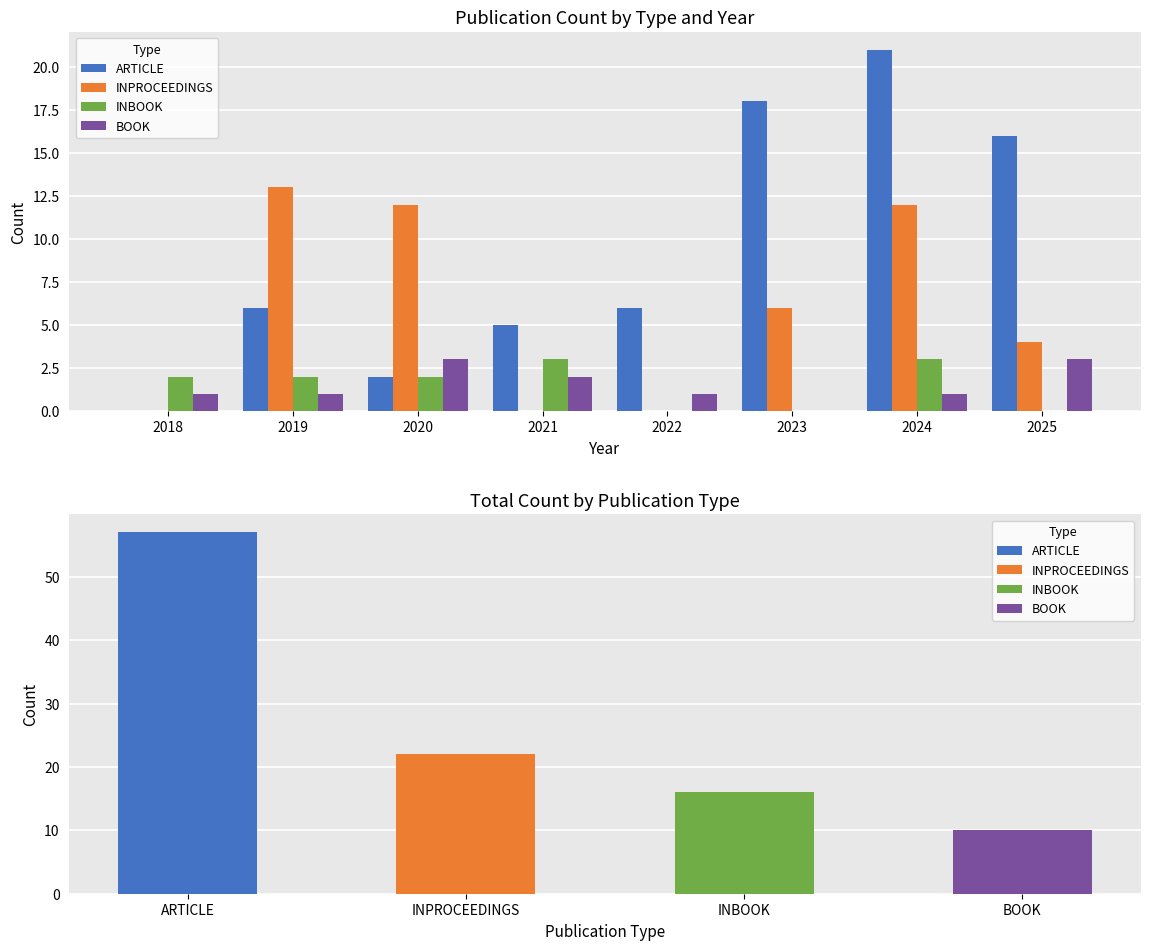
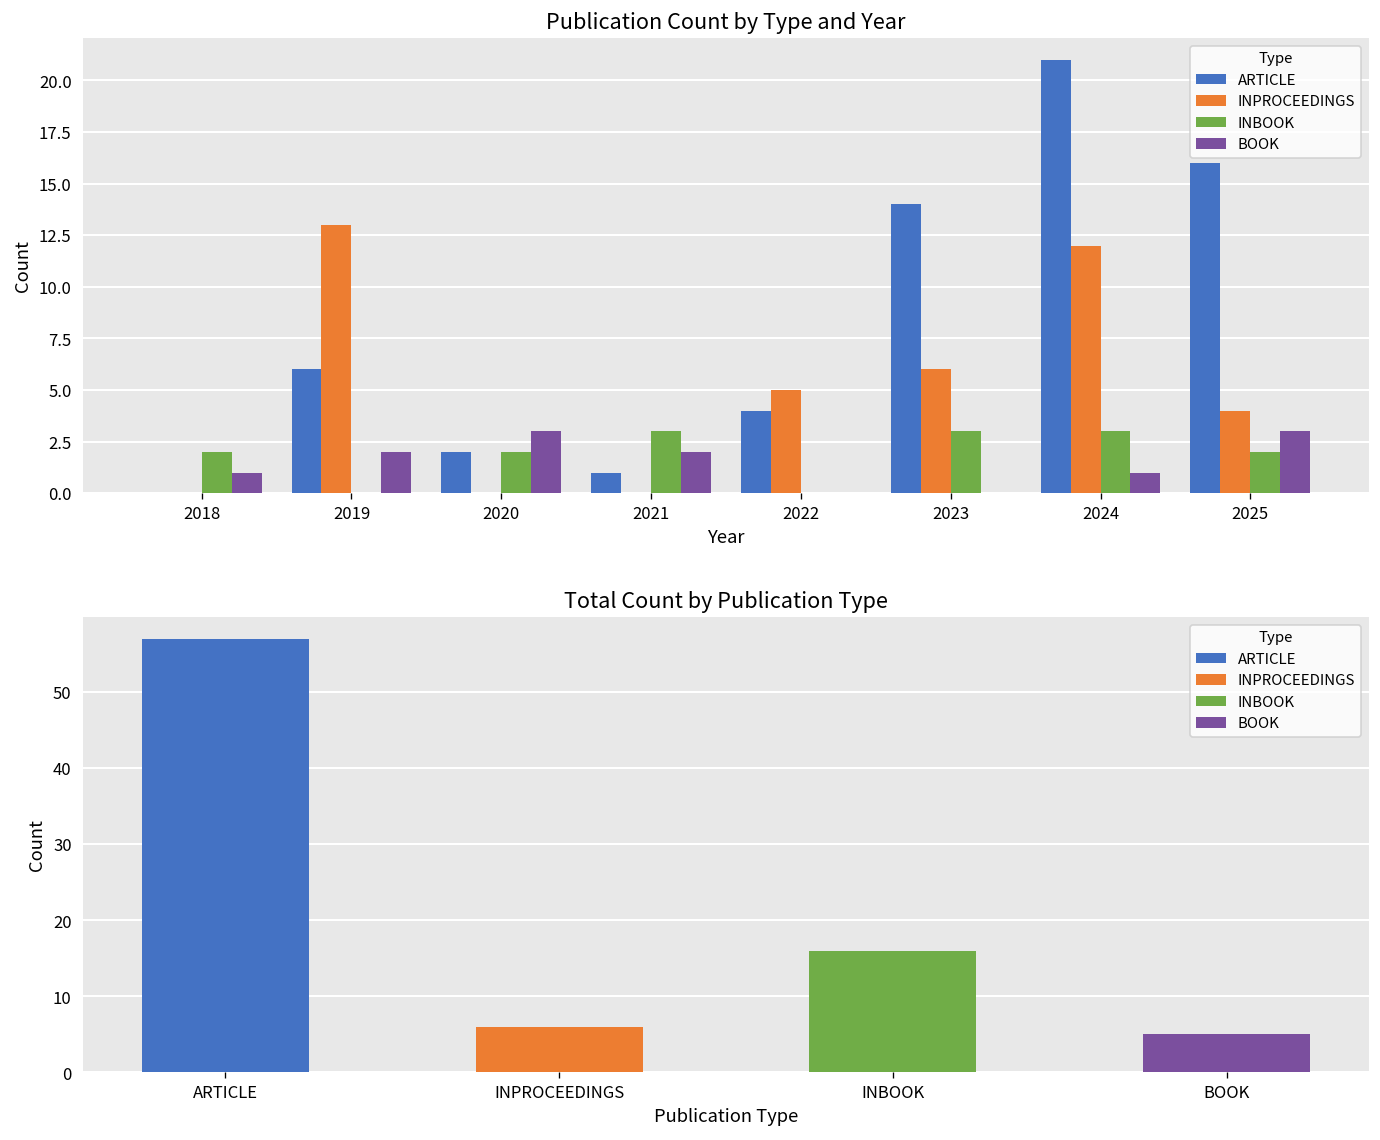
  {
    "Publication Count by Type and Year": {
      "ARTICLE": {
        "2018": 0,
        "2019": 6,
        "2020": 2,
-       "2021": 5,
-       "2022": 6,
-       "2023": 18,
+       "2021": 1,
+       "2022": 4,
+       "2023": 14,
        "2024": 21,
        "2025": 16
      },
      "INPROCEEDINGS": {
        "2018": 0,
        "2019": 13,
-       "2020": 12,
+       "2020": 0,
        "2021": 0,
-       "2022": 0,
+       "2022": 5,
        "2023": 6,
        "2024": 12,
        "2025": 4
      },
      "INBOOK": {
        "2018": 2,
-       "2019": 2,
+       "2019": 0,
        "2020": 2,
        "2021": 3,
        "2022": 0,
-       "2023": 0,
+       "2023": 3,
        "2024": 3,
-       "2025": 0
+       "2025": 2
      },
      "BOOK": {
        "2018": 1,
-       "2019": 1,
+       "2019": 2,
        "2020": 3,
        "2021": 2,
-       "2022": 1,
+       "2022": 0,
        "2023": 0,
        "2024": 1,
        "2025": 3
      }
    },
    "Total Count by Publication Type": {
      "ARTICLE": 57,
-     "INPROCEEDINGS": 22,
+     "INPROCEEDINGS": 6,
      "INBOOK": 16,
-     "BOOK": 10
+     "BOOK": 5
    }
  }
